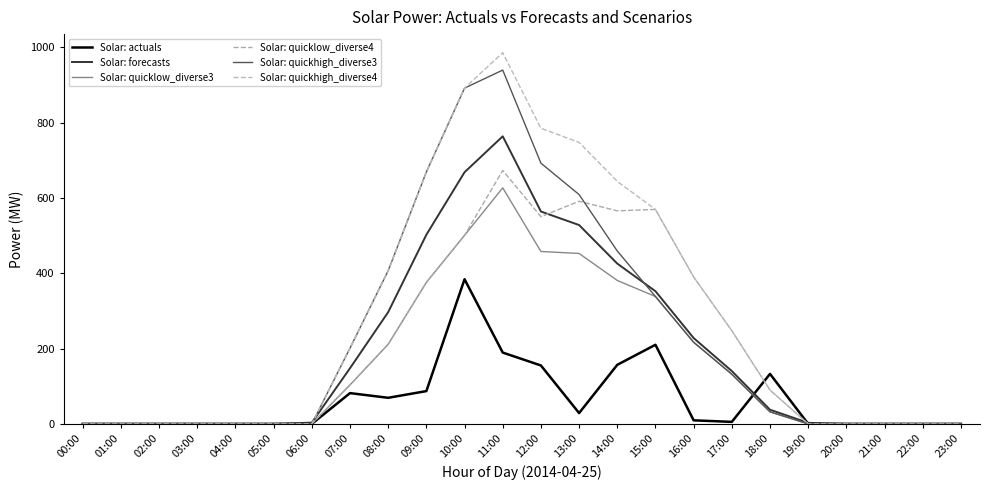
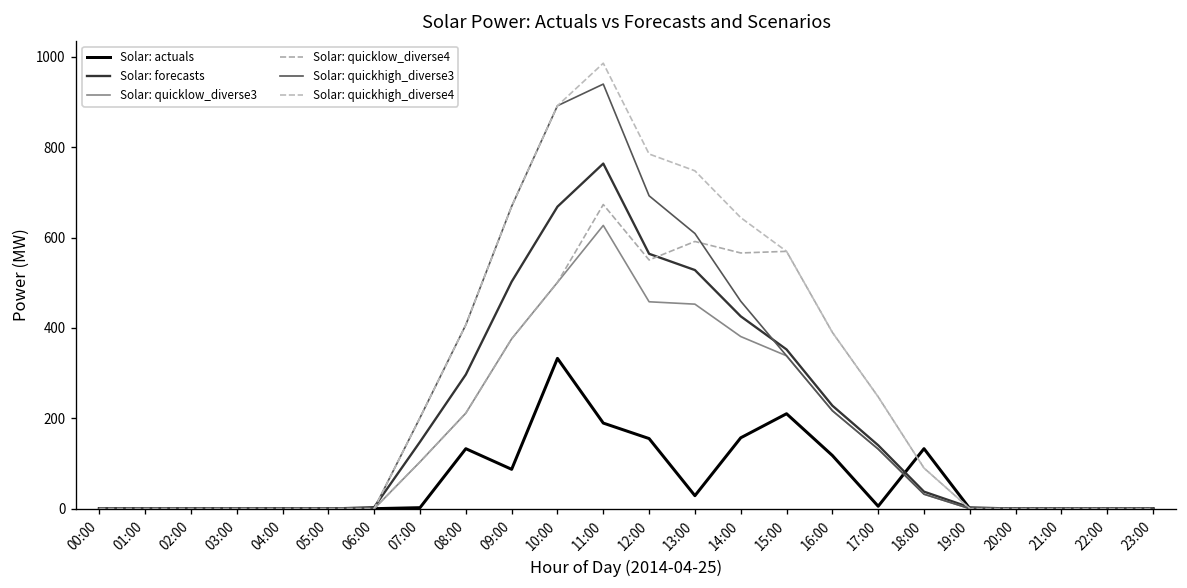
  {
    "Solar: actuals": {
-     "07:00": 80,
-     "08:00": 70,
+     "07:00": 0,
+     "08:00": 130,
      "09:00": 90,
-     "10:00": 380,
+     "10:00": 330,
      "11:00": 190,
      "12:00": 160,
      "13:00": 30,
      "14:00": 160,
      "15:00": 210,
-     "16:00": 10,
+     "16:00": 120,
      "17:00": 10,
      "18:00": 130
    }
  }
